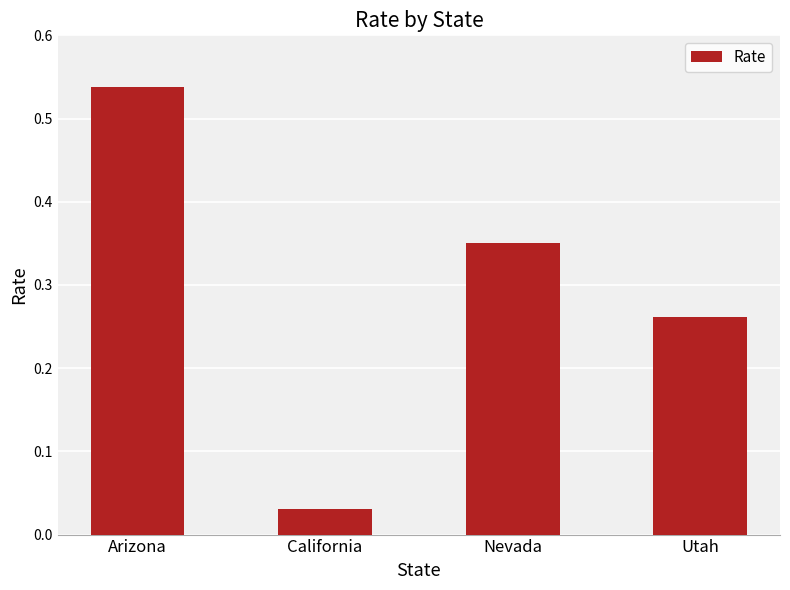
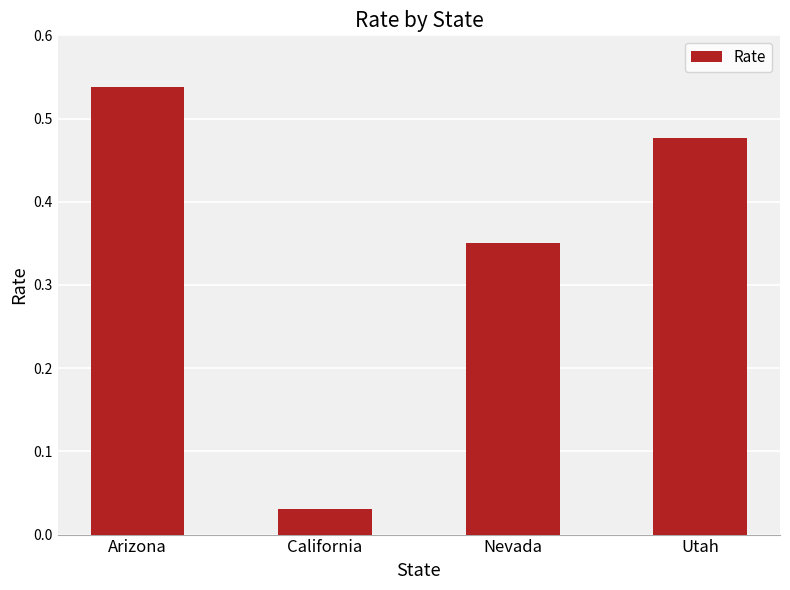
  {
    "Arizona": 0.54,
    "California": 0.03,
    "Nevada": 0.35,
-   "Utah": 0.26
+   "Utah": 0.48
  }
